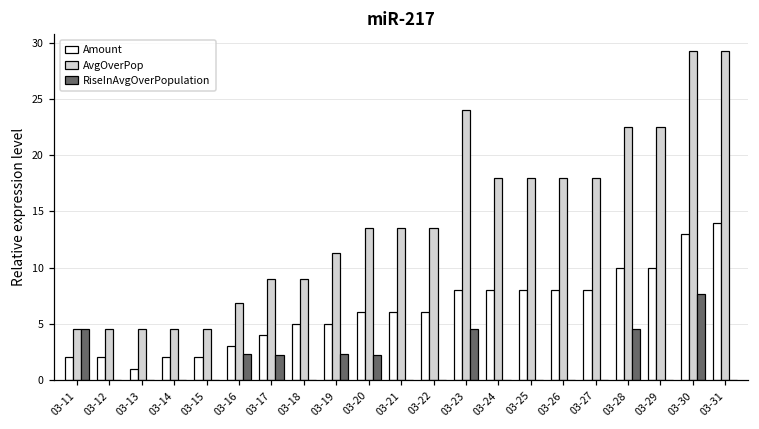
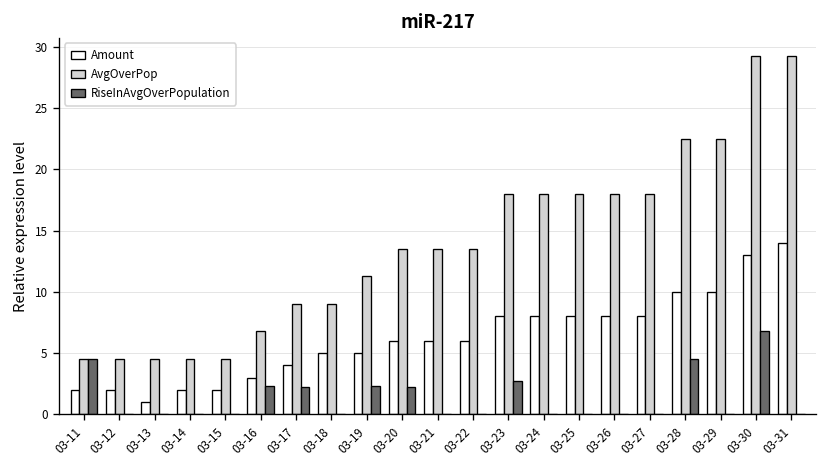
  {
    "Amount": {
      "03-11": 2.0,
      "03-12": 2.0,
      "03-13": 1.0,
      "03-14": 2.0,
      "03-15": 2.0,
      "03-16": 3.0,
      "03-17": 4.0,
      "03-18": 5.0,
      "03-19": 5.0,
      "03-20": 6.0,
      "03-21": 6.0,
      "03-22": 6.0,
      "03-23": 8.0,
      "03-24": 8.0,
      "03-25": 8.0,
      "03-26": 8.0,
      "03-27": 8.0,
      "03-28": 10.0,
      "03-29": 10.0,
      "03-30": 13.0,
      "03-31": 14.0
    },
    "AvgOverPop": {
      "03-11": 4.5,
      "03-12": 4.5,
      "03-13": 4.5,
      "03-14": 4.5,
      "03-15": 4.5,
      "03-16": 7,
      "03-17": 9,
      "03-18": 9,
      "03-19": 11.3,
      "03-20": 13.5,
      "03-21": 13.5,
      "03-22": 13.5,
-     "03-23": 24,
+     "03-23": 18,
      "03-24": 18,
      "03-25": 18,
      "03-26": 18,
      "03-27": 18,
      "03-28": 22.5,
      "03-29": 22.5,
      "03-30": 29.3,
      "03-31": 29.3
    },
    "RiseInAvgOverPopulation": {
      "03-11": 4.5,
      "03-12": 0.0,
      "03-13": 0.0,
      "03-14": 0.0,
      "03-15": 0.0,
      "03-16": 2.3,
      "03-17": 2.2,
      "03-18": 0.0,
      "03-19": 2.3,
      "03-20": 2.2,
      "03-21": 0.0,
      "03-22": 0.0,
-     "03-23": 4.5,
+     "03-23": 2.7,
      "03-24": 0.0,
      "03-25": 0.0,
      "03-26": 0.0,
      "03-27": 0.0,
      "03-28": 4.5,
      "03-29": 0.0,
-     "03-30": 7.6,
+     "03-30": 6.8,
      "03-31": 0.0
    }
  }
